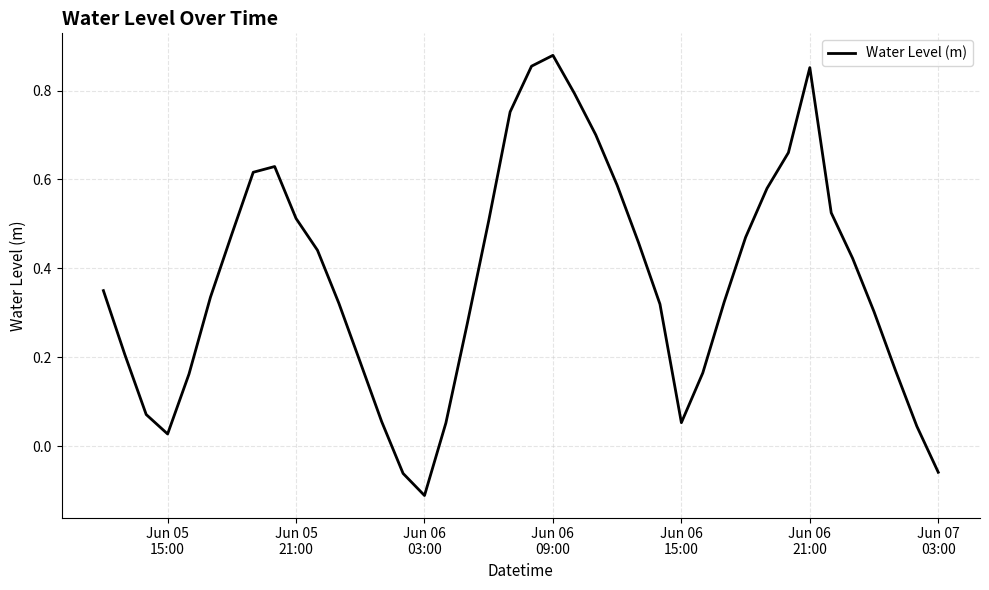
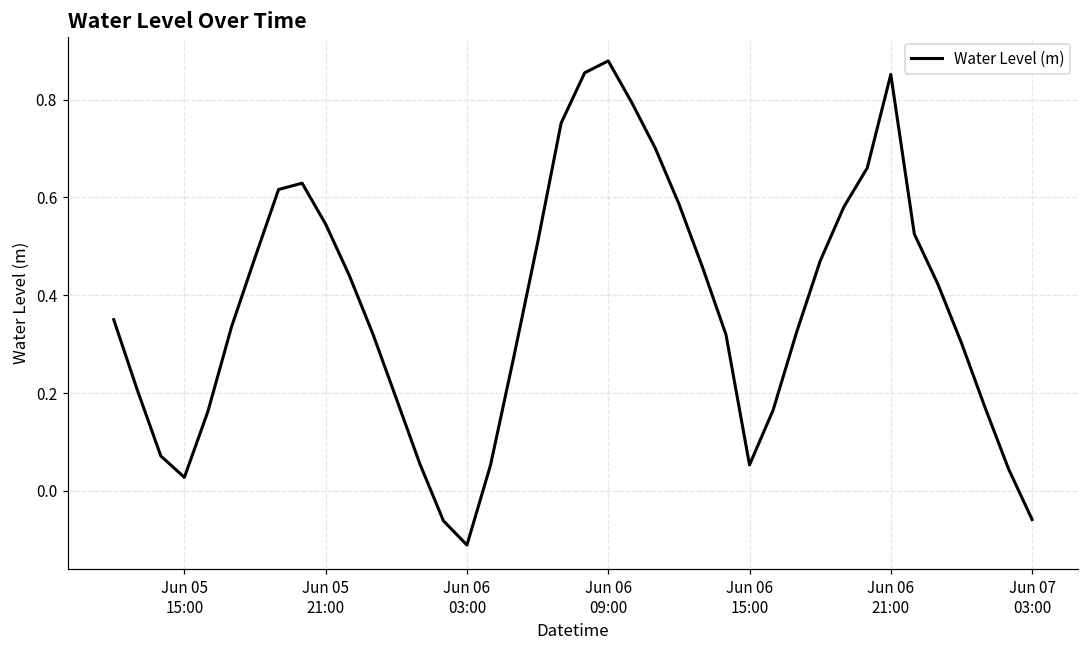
  {
    "Jun 05 15:00": 0.03,
-   "Jun 05 21:00": 0.51,
+   "Jun 05 21:00": 0.55,
    "Jun 06 03:00": -0.11,
    "Jun 06 09:00": 0.88,
    "Jun 06 15:00": 0.05,
    "Jun 06 21:00": 0.85,
    "Jun 07 03:00": -0.06
  }
